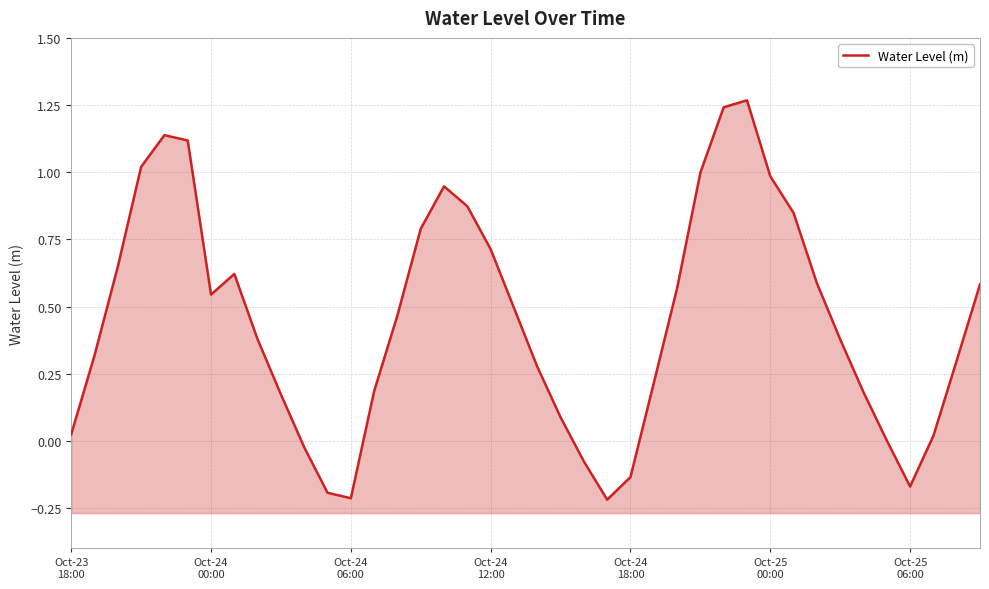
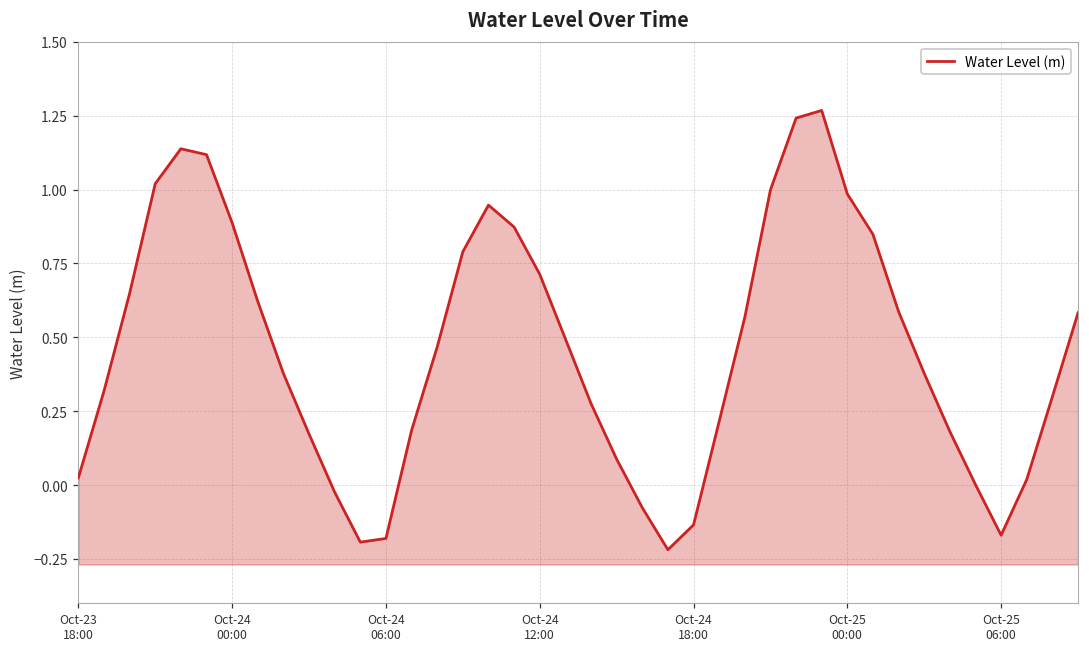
  {
    "Oct-23 18:00": 0.02,
-   "Oct-24 00:00": 0.54,
-   "Oct-24 06:00": -0.21,
+   "Oct-24 00:00": 0.89,
+   "Oct-24 06:00": -0.18,
    "Oct-24 12:00": 0.71,
    "Oct-24 18:00": -0.13,
    "Oct-25 00:00": 0.99,
    "Oct-25 06:00": -0.17
  }
